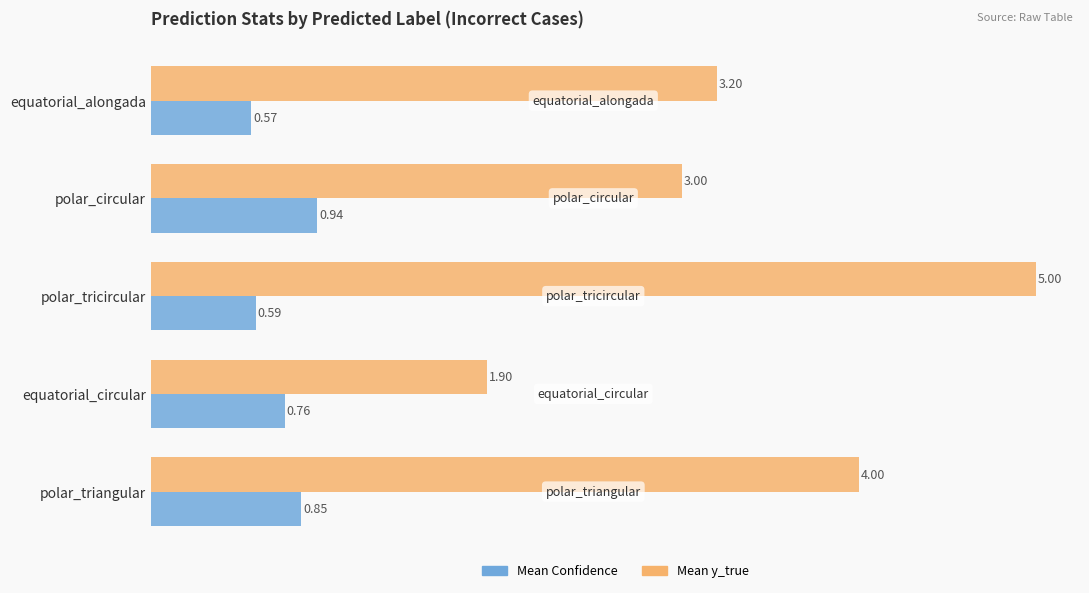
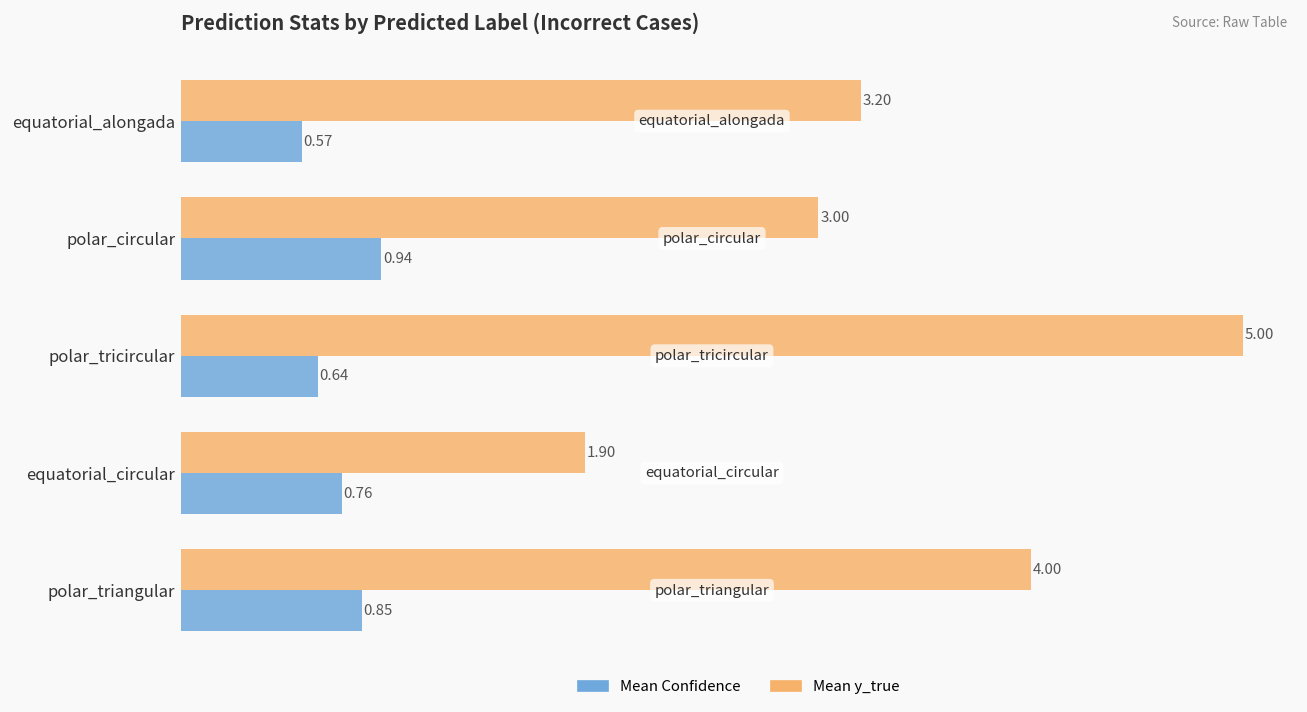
  {
    "Mean Confidence": {
      "equatorial_alongada": 0.57,
      "polar_circular": 0.94,
-     "polar_tricircular": 0.59,
+     "polar_tricircular": 0.64,
      "equatorial_circular": 0.76,
      "polar_triangular": 0.85
    },
    "Mean y_true": {
      "equatorial_alongada": 3.20,
      "polar_circular": 3.00,
      "polar_tricircular": 5.00,
      "equatorial_circular": 1.90,
      "polar_triangular": 4.00
    }
  }
